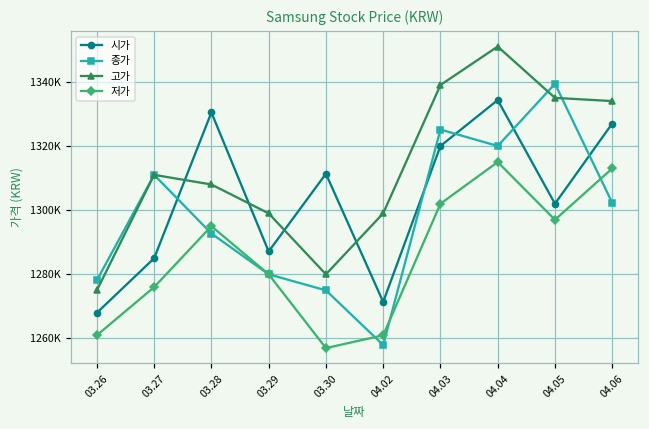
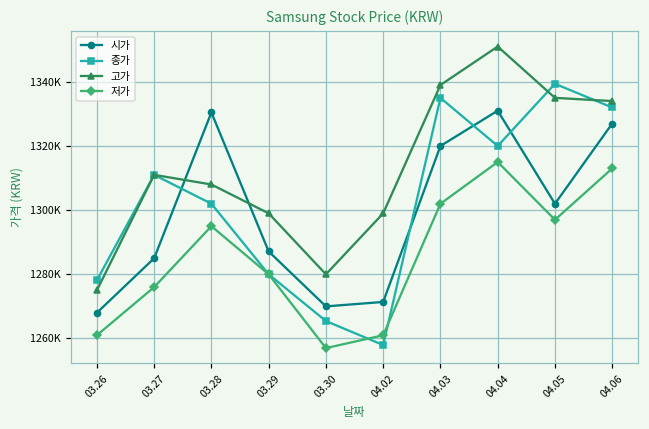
  {
    "시가": {
      "03.26": 1268000,
      "03.27": 1285000,
      "03.28": 1330000,
      "03.29": 1287000,
-     "03.30": 1311000,
+     "03.30": 1270000,
      "04.02": 1271000,
      "04.03": 1320000,
-     "04.04": 1334000,
+     "04.04": 1331000,
      "04.05": 1302000,
      "04.06": 1327000
    },
    "종가": {
      "03.26": 1278000,
-     "03.28": 1293000,
-     "03.30": 1275000,
+     "03.28": 1302000,
+     "03.30": 1265000,
      "04.02": 1258000,
-     "04.03": 1325000,
+     "04.03": 1335000,
      "04.04": 1320000,
      "04.05": 1339000,
-     "04.06": 1302000
+     "04.06": 1332000
    }
  }
